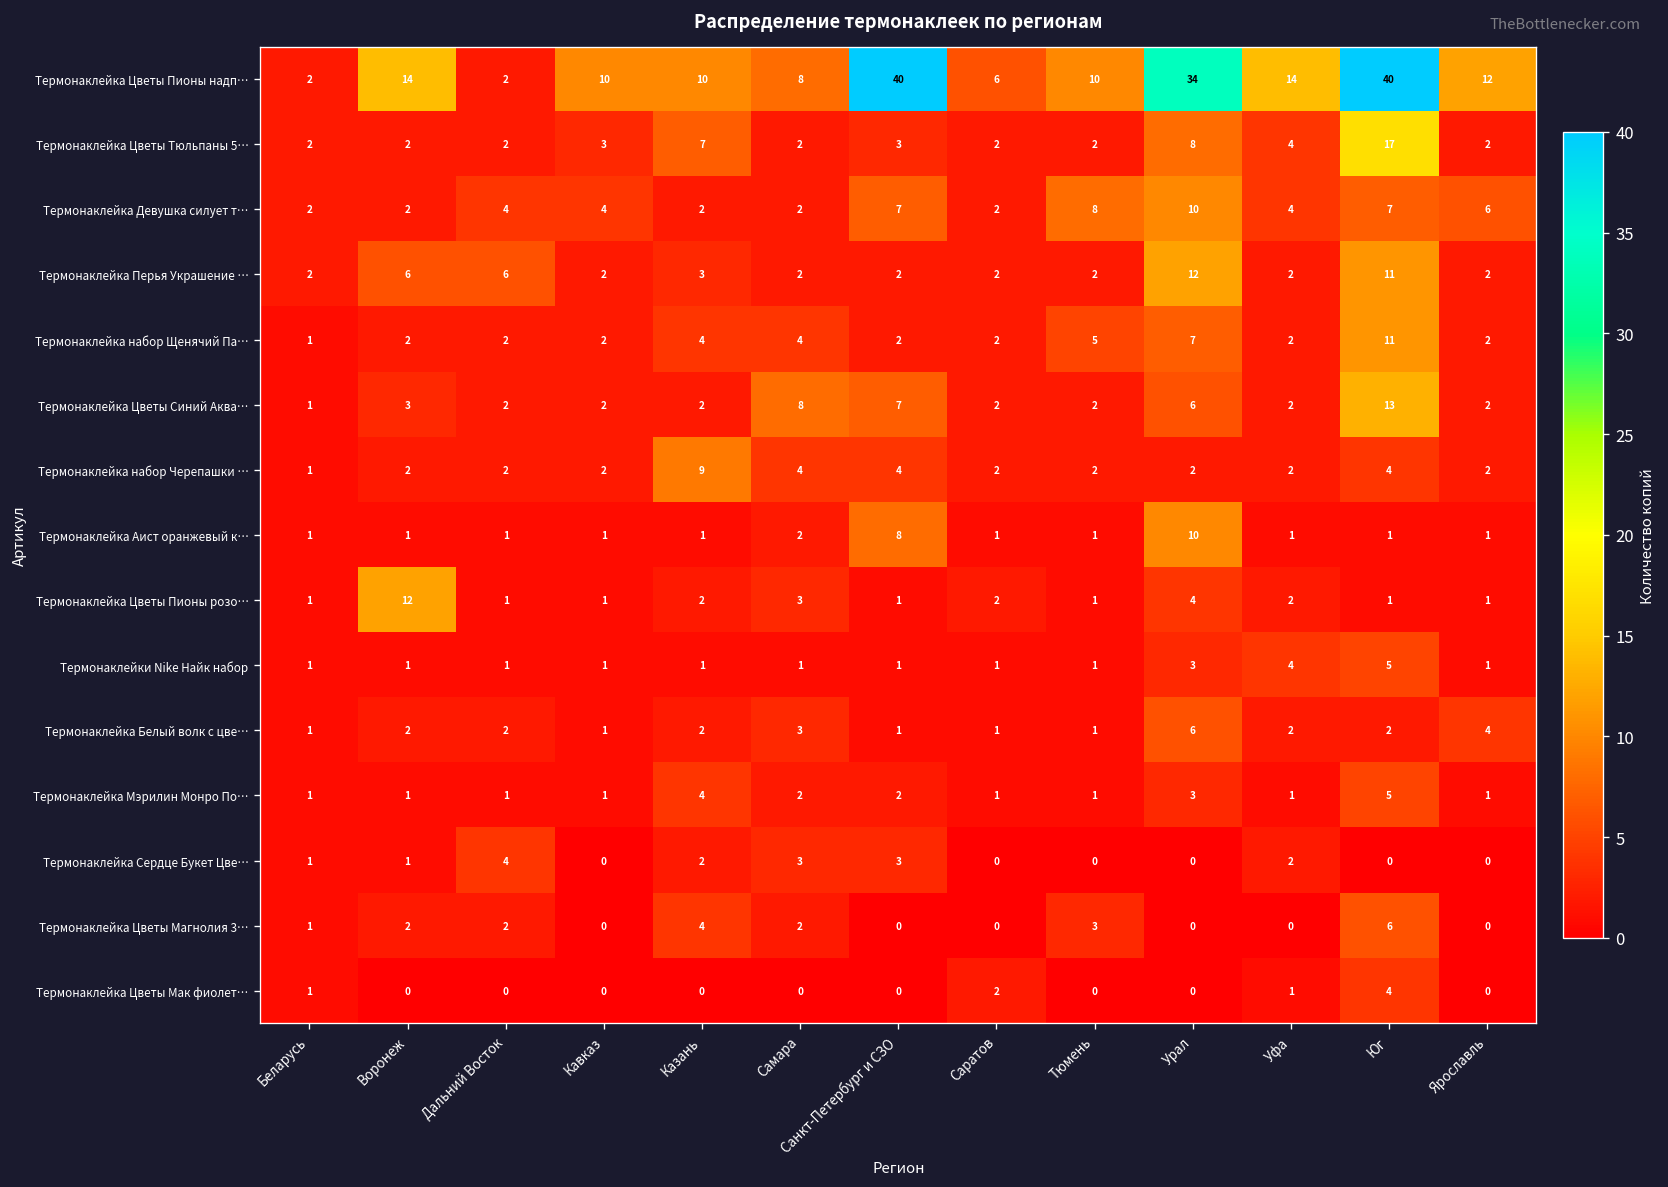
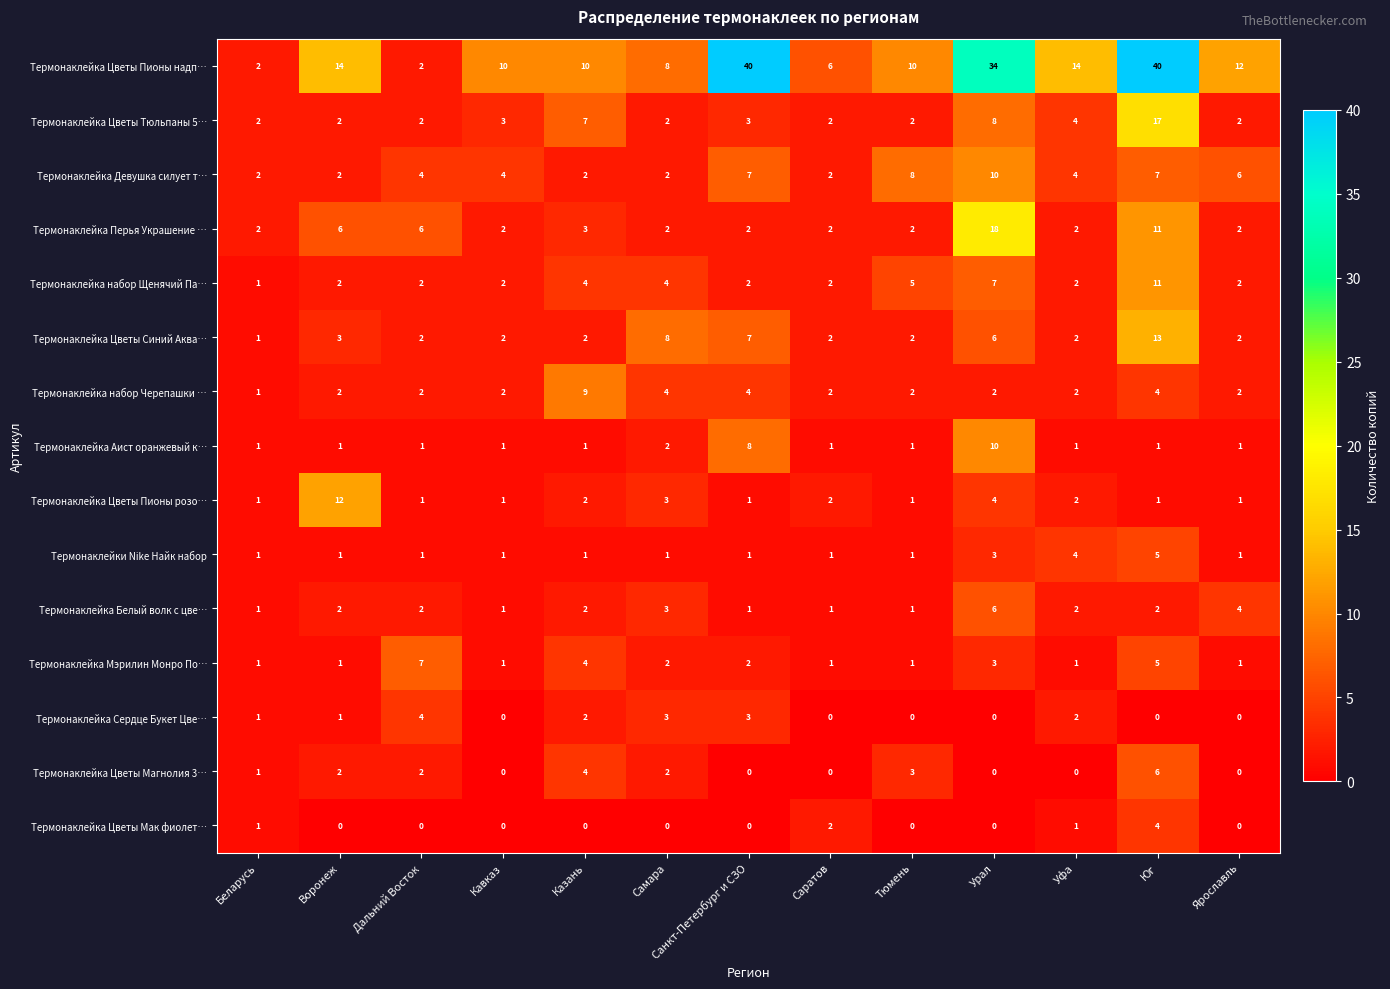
  {
    "Термонаклейка Цветы Пионы надп…": {
      "Беларусь": 2,
      "Воронеж": 14,
      "Дальний Восток": 2,
      "Кавказ": 10,
      "Казань": 10,
      "Самара": 8,
      "Санкт-Петербург и СЗО": 40,
      "Саратов": 6,
      "Тюмень": 10,
      "Урал": 34,
      "Уфа": 14,
      "Юг": 40,
      "Ярославль": 12
    },
    "Термонаклейка Цветы Тюльпаны 5…": {
      "Беларусь": 2,
      "Воронеж": 2,
      "Дальний Восток": 2,
      "Кавказ": 3,
      "Казань": 7,
      "Самара": 2,
      "Санкт-Петербург и СЗО": 3,
      "Саратов": 2,
      "Тюмень": 2,
      "Урал": 8,
      "Уфа": 4,
      "Юг": 17,
      "Ярославль": 2
    },
    "Термонаклейка Девушка силует т…": {
      "Беларусь": 2,
      "Воронеж": 2,
      "Дальний Восток": 4,
      "Кавказ": 4,
      "Казань": 2,
      "Самара": 2,
      "Санкт-Петербург и СЗО": 7,
      "Саратов": 2,
      "Тюмень": 8,
      "Урал": 10,
      "Уфа": 4,
      "Юг": 7,
      "Ярославль": 6
    },
    "Термонаклейка Перья Украшение …": {
      "Беларусь": 2,
      "Воронеж": 6,
      "Дальний Восток": 6,
      "Кавказ": 2,
      "Казань": 3,
      "Самара": 2,
      "Санкт-Петербург и СЗО": 2,
      "Саратов": 2,
      "Тюмень": 2,
-     "Урал": 12,
+     "Урал": 18,
      "Уфа": 2,
      "Юг": 11,
      "Ярославль": 2
    },
    "Термонаклейка набор Щенячий Па…": {
      "Беларусь": 1,
      "Воронеж": 2,
      "Дальний Восток": 2,
      "Кавказ": 2,
      "Казань": 4,
      "Самара": 4,
      "Санкт-Петербург и СЗО": 2,
      "Саратов": 2,
      "Тюмень": 5,
      "Урал": 7,
      "Уфа": 2,
      "Юг": 11,
      "Ярославль": 2
    },
    "Термонаклейка Цветы Синий Аква…": {
      "Беларусь": 1,
      "Воронеж": 3,
      "Дальний Восток": 2,
      "Кавказ": 2,
      "Казань": 2,
      "Самара": 8,
      "Санкт-Петербург и СЗО": 7,
      "Саратов": 2,
      "Тюмень": 2,
      "Урал": 6,
      "Уфа": 2,
      "Юг": 13,
      "Ярославль": 2
    },
    "Термонаклейка набор Черепашки …": {
      "Беларусь": 1,
      "Воронеж": 2,
      "Дальний Восток": 2,
      "Кавказ": 2,
      "Казань": 9,
      "Самара": 4,
      "Санкт-Петербург и СЗО": 4,
      "Саратов": 2,
      "Тюмень": 2,
      "Урал": 2,
      "Уфа": 2,
      "Юг": 4,
      "Ярославль": 2
    },
    "Термонаклейка Аист оранжевый к…": {
      "Беларусь": 1,
      "Воронеж": 1,
      "Дальний Восток": 1,
      "Кавказ": 1,
      "Казань": 1,
      "Самара": 2,
      "Санкт-Петербург и СЗО": 8,
      "Саратов": 1,
      "Тюмень": 1,
      "Урал": 10,
      "Уфа": 1,
      "Юг": 1,
      "Ярославль": 1
    },
    "Термонаклейка Цветы Пионы розо…": {
      "Беларусь": 1,
      "Воронеж": 12,
      "Дальний Восток": 1,
      "Кавказ": 1,
      "Казань": 2,
      "Самара": 3,
      "Санкт-Петербург и СЗО": 1,
      "Саратов": 2,
      "Тюмень": 1,
      "Урал": 4,
      "Уфа": 2,
      "Юг": 1,
      "Ярославль": 1
    },
    "Термонаклейки Nike Найк набор": {
      "Беларусь": 1,
      "Воронеж": 1,
      "Дальний Восток": 1,
      "Кавказ": 1,
      "Казань": 1,
      "Самара": 1,
      "Санкт-Петербург и СЗО": 1,
      "Саратов": 1,
      "Тюмень": 1,
      "Урал": 3,
      "Уфа": 4,
      "Юг": 5,
      "Ярославль": 1
    },
    "Термонаклейка Белый волк с цве…": {
      "Беларусь": 1,
      "Воронеж": 2,
      "Дальний Восток": 2,
      "Кавказ": 1,
      "Казань": 2,
      "Самара": 3,
      "Санкт-Петербург и СЗО": 1,
      "Саратов": 1,
      "Тюмень": 1,
      "Урал": 6,
      "Уфа": 2,
      "Юг": 2,
      "Ярославль": 4
    },
    "Термонаклейка Мэрилин Монро По…": {
      "Беларусь": 1,
      "Воронеж": 1,
-     "Дальний Восток": 1,
+     "Дальний Восток": 7,
      "Кавказ": 1,
      "Казань": 4,
      "Самара": 2,
      "Санкт-Петербург и СЗО": 2,
      "Саратов": 1,
      "Тюмень": 1,
      "Урал": 3,
      "Уфа": 1,
      "Юг": 5,
      "Ярославль": 1
    },
    "Термонаклейка Сердце Букет Цве…": {
      "Беларусь": 1,
      "Воронеж": 1,
      "Дальний Восток": 4,
      "Кавказ": 0,
      "Казань": 2,
      "Самара": 3,
      "Санкт-Петербург и СЗО": 3,
      "Саратов": 0,
      "Тюмень": 0,
      "Урал": 0,
      "Уфа": 2,
      "Юг": 0,
      "Ярославль": 0
    },
    "Термонаклейка Цветы Магнолия 3…": {
      "Беларусь": 1,
      "Воронеж": 2,
      "Дальний Восток": 2,
      "Кавказ": 0,
      "Казань": 4,
      "Самара": 2,
      "Санкт-Петербург и СЗО": 0,
      "Саратов": 0,
      "Тюмень": 3,
      "Урал": 0,
      "Уфа": 0,
      "Юг": 6,
      "Ярославль": 0
    },
    "Термонаклейка Цветы Мак фиолет…": {
      "Беларусь": 1,
      "Воронеж": 0,
      "Дальний Восток": 0,
      "Кавказ": 0,
      "Казань": 0,
      "Самара": 0,
      "Санкт-Петербург и СЗО": 0,
      "Саратов": 2,
      "Тюмень": 0,
      "Урал": 0,
      "Уфа": 1,
      "Юг": 4,
      "Ярославль": 0
    }
  }
